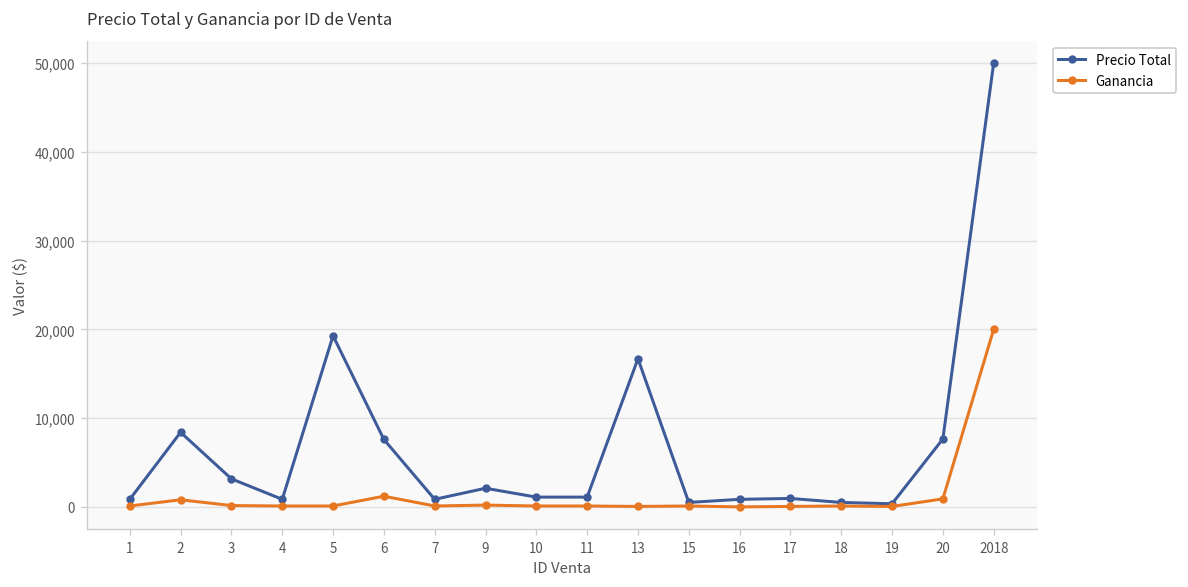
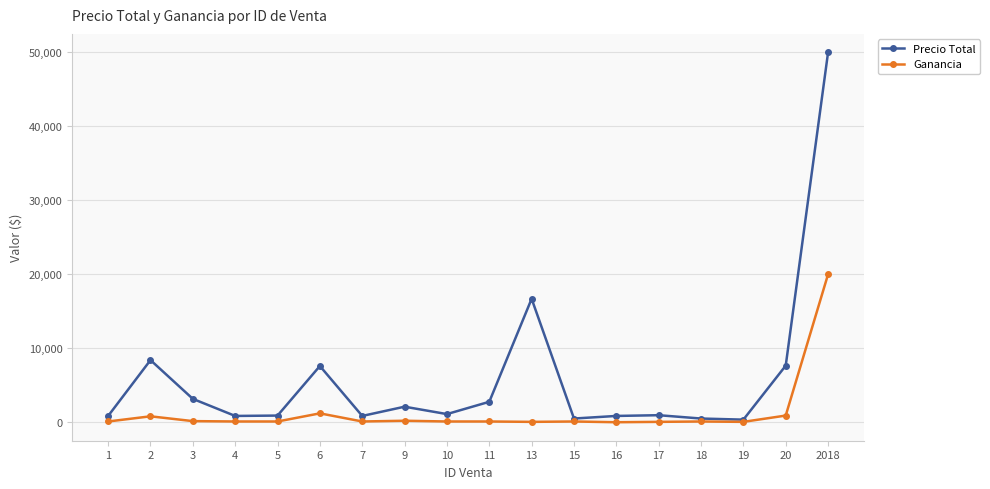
  {
    "Precio Total": {
      "1": "1,000",
      "2": "8,000",
      "3": "3,000",
      "4": "1,000",
-     "5": "19,000",
+     "5": "1,000",
      "6": "8,000",
      "7": "1,000",
      "9": "2,000",
      "10": "1,000",
-     "11": "1,000",
+     "11": "3,000",
      "13": "17,000",
      "15": "1,000",
      "16": "1,000",
      "17": "1,000",
      "18": "1,000",
      "20": "8,000",
      "2018": "50,000"
    },
    "Ganancia": {
      "1": "0",
      "2": "1,000",
      "3": "0",
      "4": "0",
      "5": "0",
      "6": "1,000",
      "7": "0",
      "9": "0",
      "10": "0",
      "11": "0",
      "13": "0",
      "15": "0",
      "16": "0",
      "17": "0",
      "18": "0",
      "20": "1,000",
      "2018": "20,000"
    }
  }
